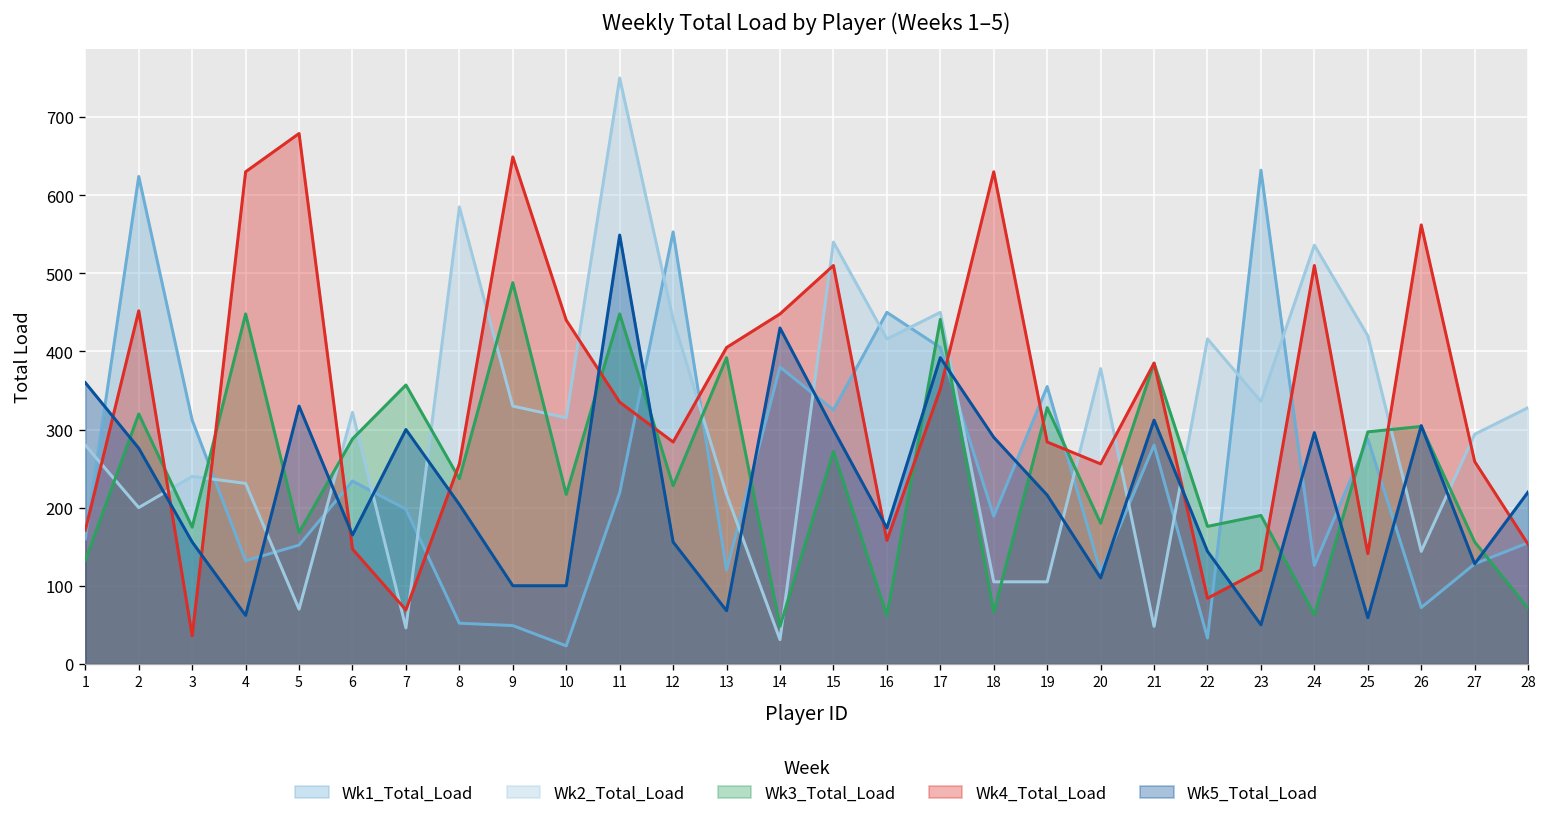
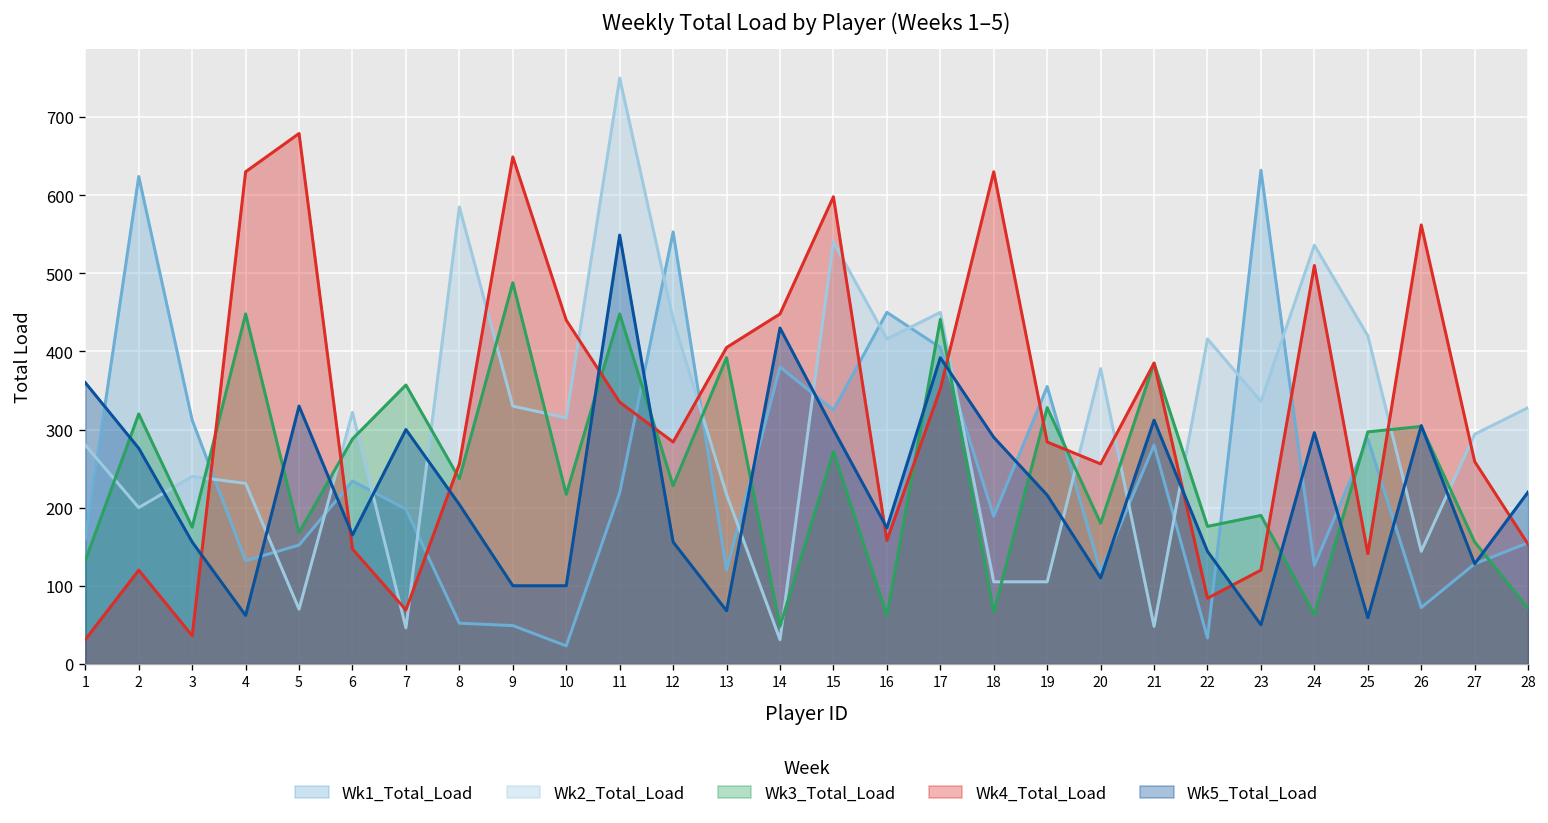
  {
    "Wk4_Total_Load": {
-     "1": 170,
-     "2": 450,
+     "1": 30,
+     "2": 120,
      "3": 40,
      "4": 630,
      "5": 680,
      "6": 150,
      "7": 70,
      "8": 260,
      "9": 650,
      "10": 440,
      "11": 340,
      "12": 280,
      "13": 410,
      "14": 450,
-     "15": 510,
+     "15": 600,
      "16": 160,
      "17": 350,
      "18": 630,
      "19": 280,
      "20": 260,
      "22": 80,
      "23": 120,
      "24": 510,
      "25": 140,
      "26": 560,
      "27": 260
    }
  }
